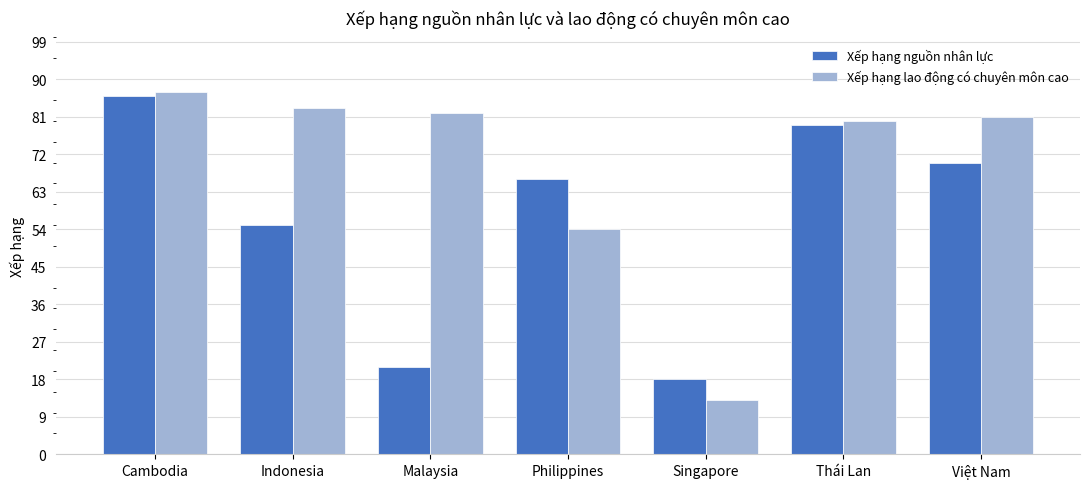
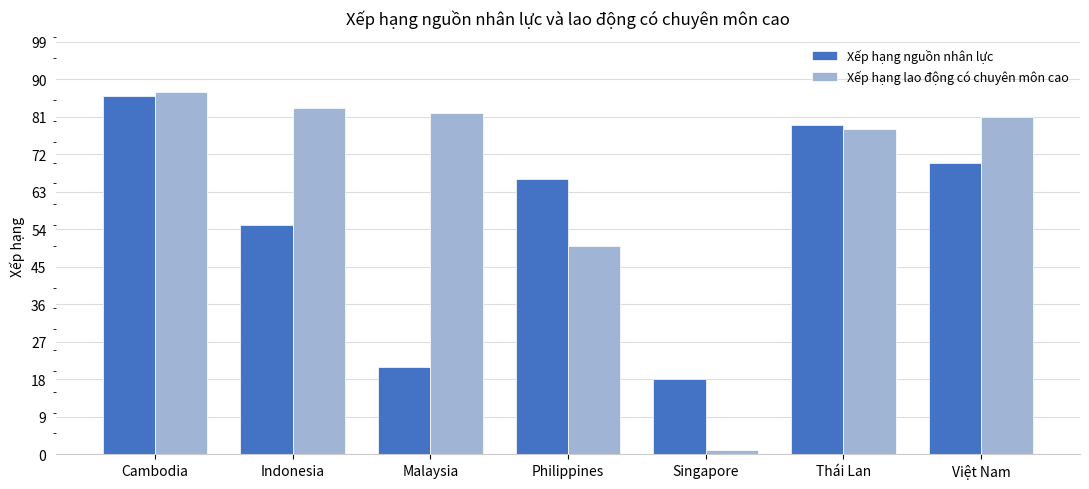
  {
    "Xếp hạng nguồn nhân lực": {
      "Cambodia": 86,
      "Indonesia": 55,
      "Malaysia": 21,
      "Philippines": 66,
      "Singapore": 18,
      "Thái Lan": 79,
      "Việt Nam": 70
    },
    "Xếp hạng lao động có chuyên môn cao": {
      "Cambodia": 87,
      "Indonesia": 83,
      "Malaysia": 82,
-     "Philippines": 54,
-     "Singapore": 13,
-     "Thái Lan": 80,
+     "Philippines": 50,
+     "Singapore": 1,
+     "Thái Lan": 78,
      "Việt Nam": 81
    }
  }
